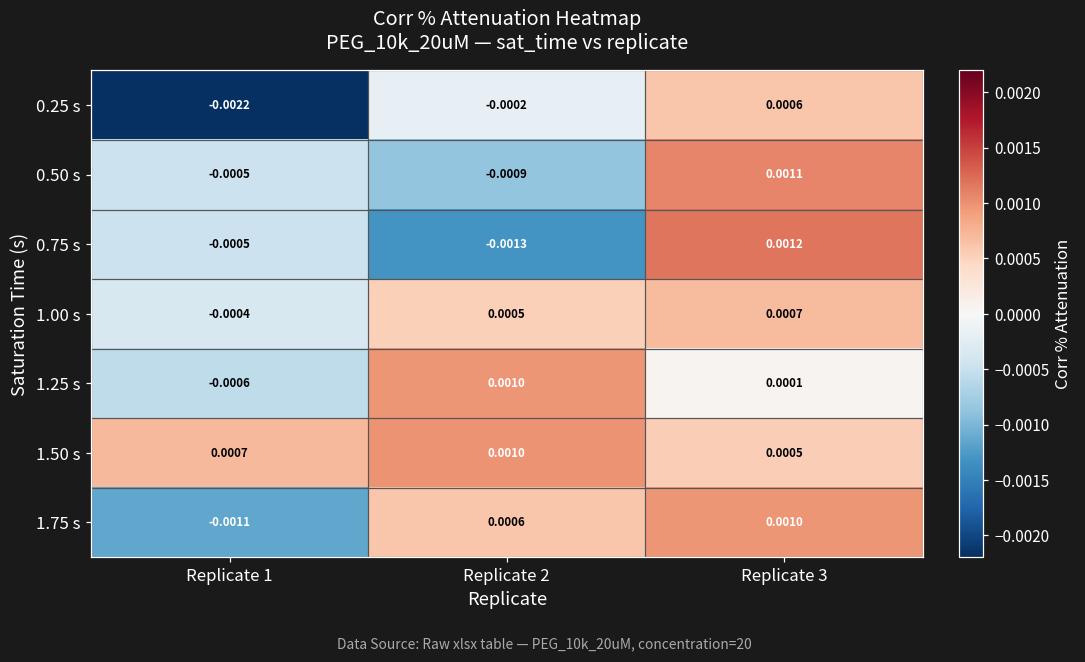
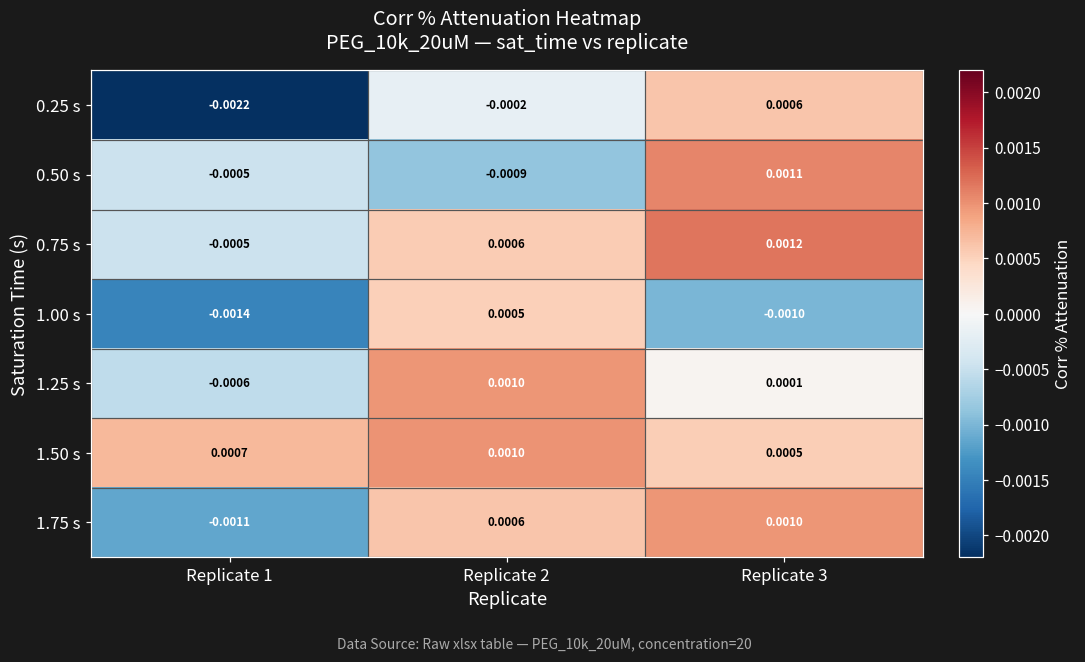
  {
    "0.25 s": {
      "Replicate 1": -0.0022,
      "Replicate 2": -0.0002,
      "Replicate 3": 0.0006
    },
    "0.50 s": {
      "Replicate 1": -0.0005,
      "Replicate 2": -0.0009,
      "Replicate 3": 0.0011
    },
    "0.75 s": {
      "Replicate 1": -0.0005,
-     "Replicate 2": -0.0013,
+     "Replicate 2": 0.0006,
      "Replicate 3": 0.0012
    },
    "1.00 s": {
-     "Replicate 1": -0.0004,
+     "Replicate 1": -0.0014,
      "Replicate 2": 0.0005,
-     "Replicate 3": 0.0007
+     "Replicate 3": -0.0010
    },
    "1.25 s": {
      "Replicate 1": -0.0006,
      "Replicate 2": 0.0010,
      "Replicate 3": 0.0001
    },
    "1.50 s": {
      "Replicate 1": 0.0007,
      "Replicate 2": 0.0010,
      "Replicate 3": 0.0005
    },
    "1.75 s": {
      "Replicate 1": -0.0011,
      "Replicate 2": 0.0006,
      "Replicate 3": 0.0010
    }
  }
